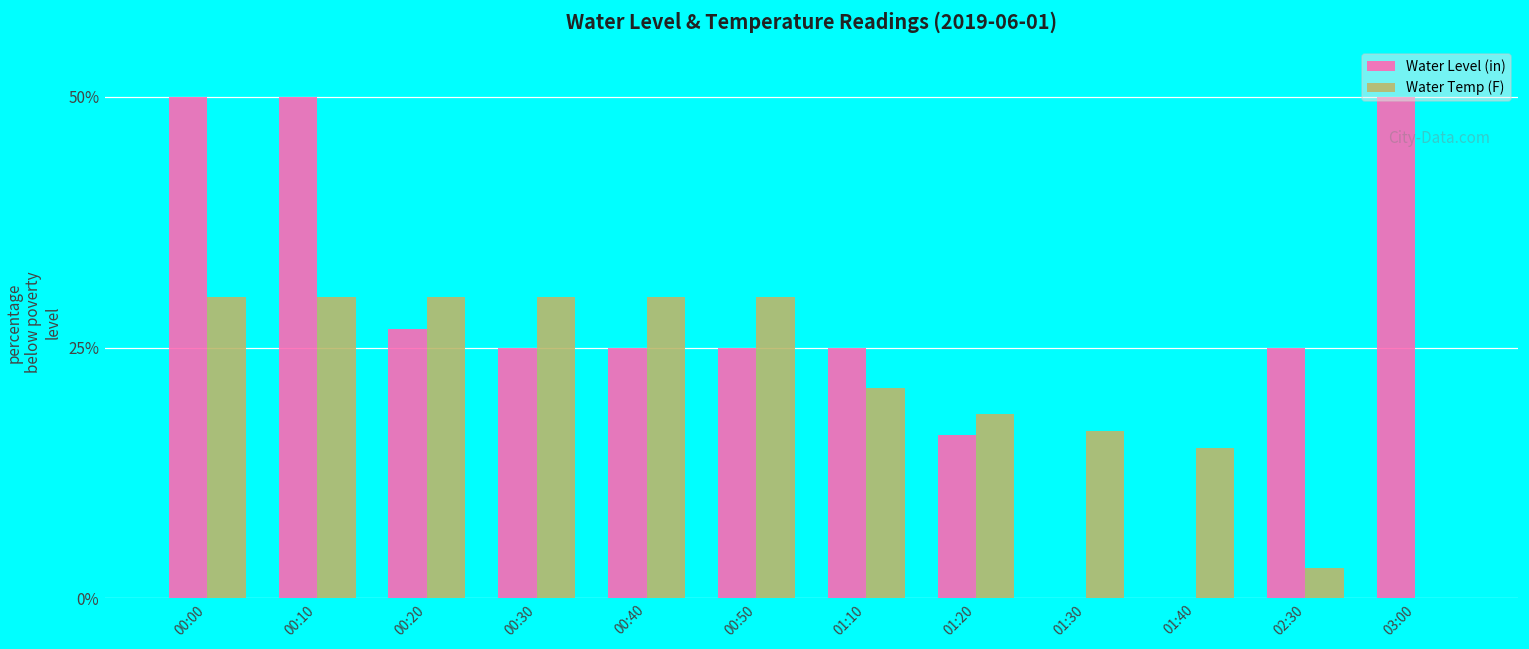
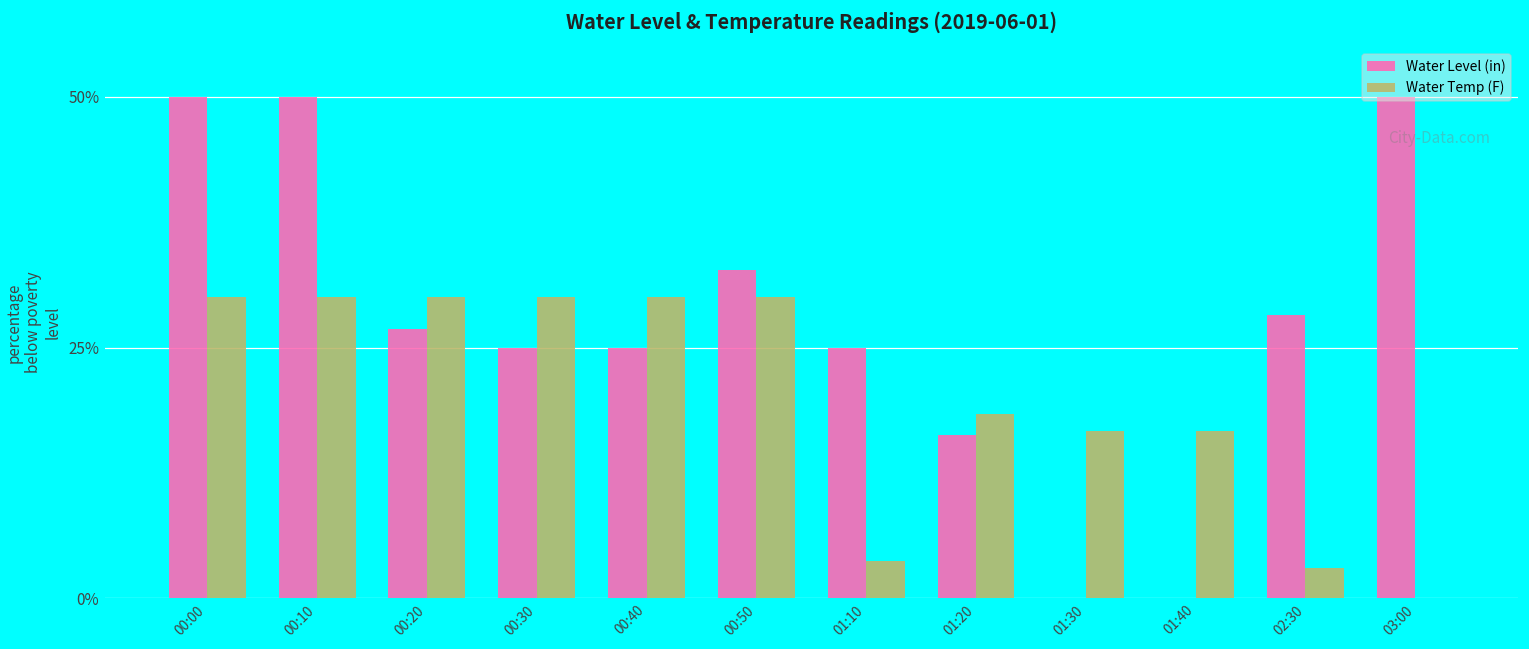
  {
    "Water Level (in)": {
      "00:00": "50%",
      "00:10": "50%",
      "00:20": "27%",
      "00:30": "25%",
      "00:40": "25%",
-     "00:50": "25%",
+     "00:50": "33%",
      "01:10": "25%",
      "01:20": "16%",
      "01:30": "0%",
      "01:40": "0%",
-     "02:30": "25%"
+     "02:30": "28%"
    },
    "Water Temp (F)": {
      "00:00": "30%",
      "00:10": "30%",
      "00:20": "30%",
      "00:30": "30%",
      "00:40": "30%",
      "00:50": "30%",
-     "01:10": "21%",
+     "01:10": "4%",
      "01:20": "18%",
      "01:30": "17%",
-     "01:40": "15%",
+     "01:40": "17%",
      "02:30": "3%",
      "03:00": "0%"
    }
  }
